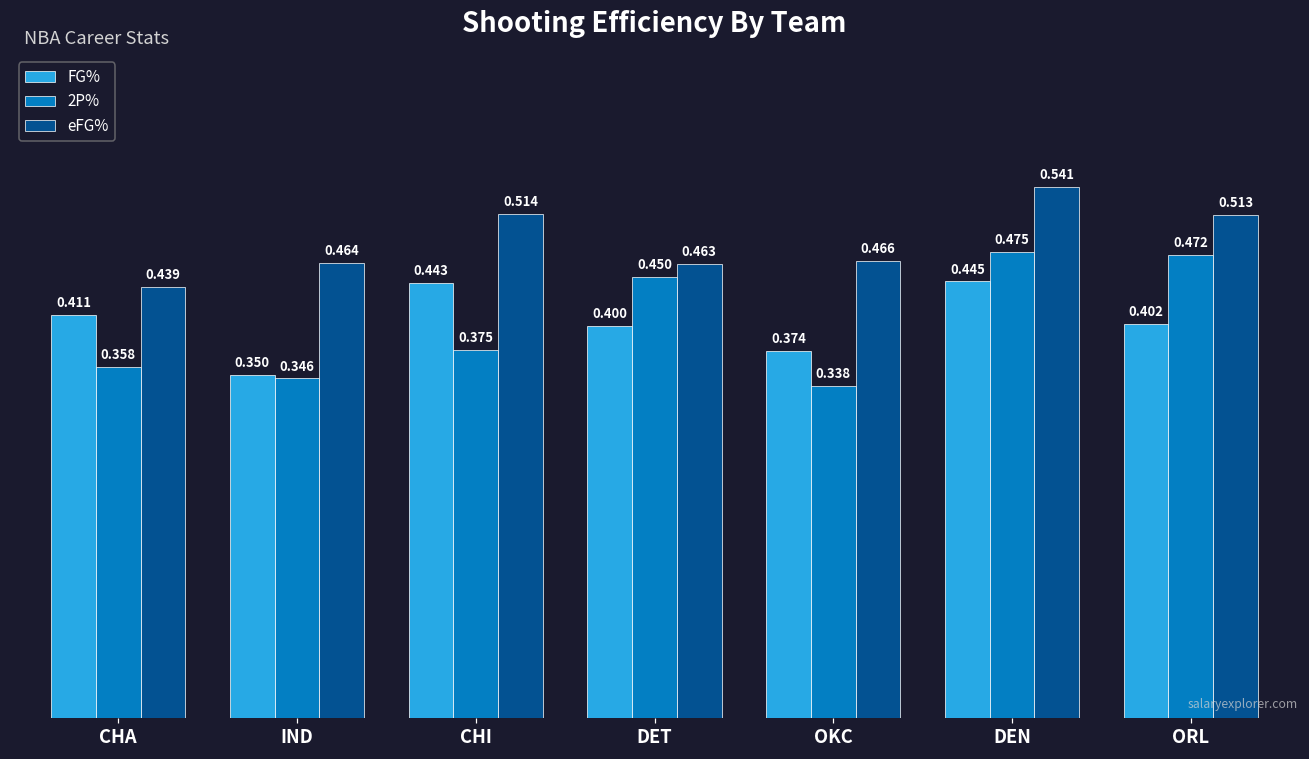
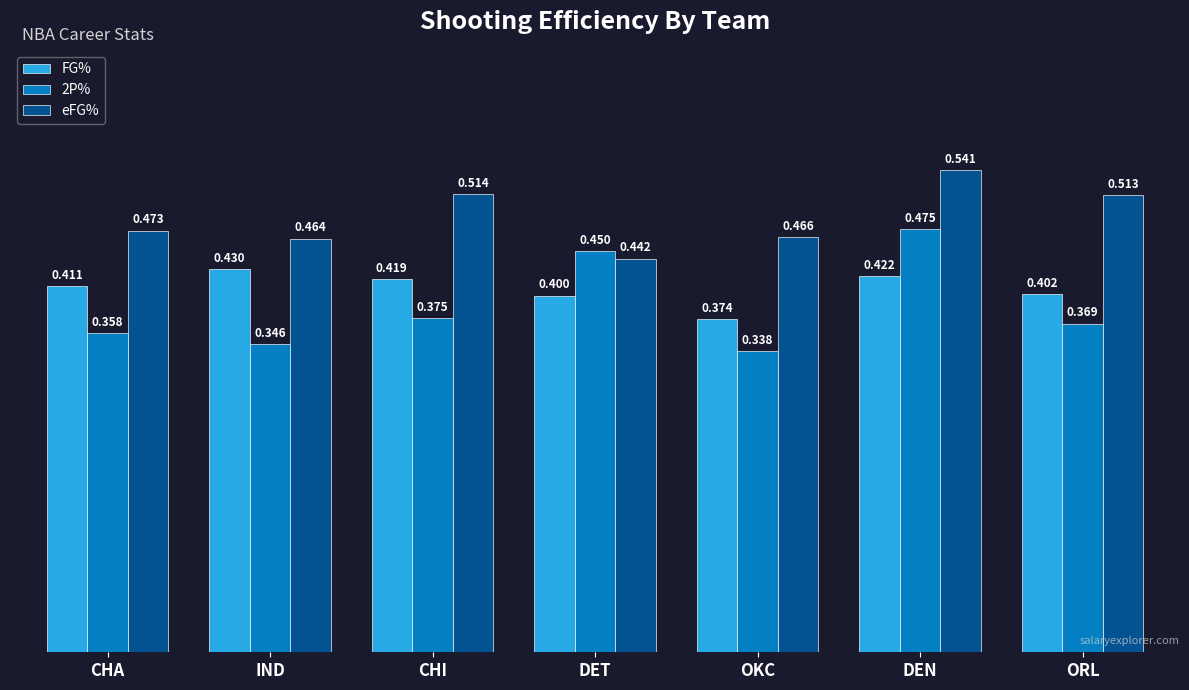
  {
    "FG%": {
      "CHA": 0.411,
-     "IND": 0.350,
-     "CHI": 0.443,
+     "IND": 0.430,
+     "CHI": 0.419,
      "DET": 0.400,
      "OKC": 0.374,
-     "DEN": 0.445,
+     "DEN": 0.422,
      "ORL": 0.402
    },
    "2P%": {
      "CHA": 0.358,
      "IND": 0.346,
      "CHI": 0.375,
      "DET": 0.450,
      "OKC": 0.338,
      "DEN": 0.475,
-     "ORL": 0.472
+     "ORL": 0.369
    },
    "eFG%": {
-     "CHA": 0.439,
+     "CHA": 0.473,
      "IND": 0.464,
      "CHI": 0.514,
-     "DET": 0.463,
+     "DET": 0.442,
      "OKC": 0.466,
      "DEN": 0.541,
      "ORL": 0.513
    }
  }
